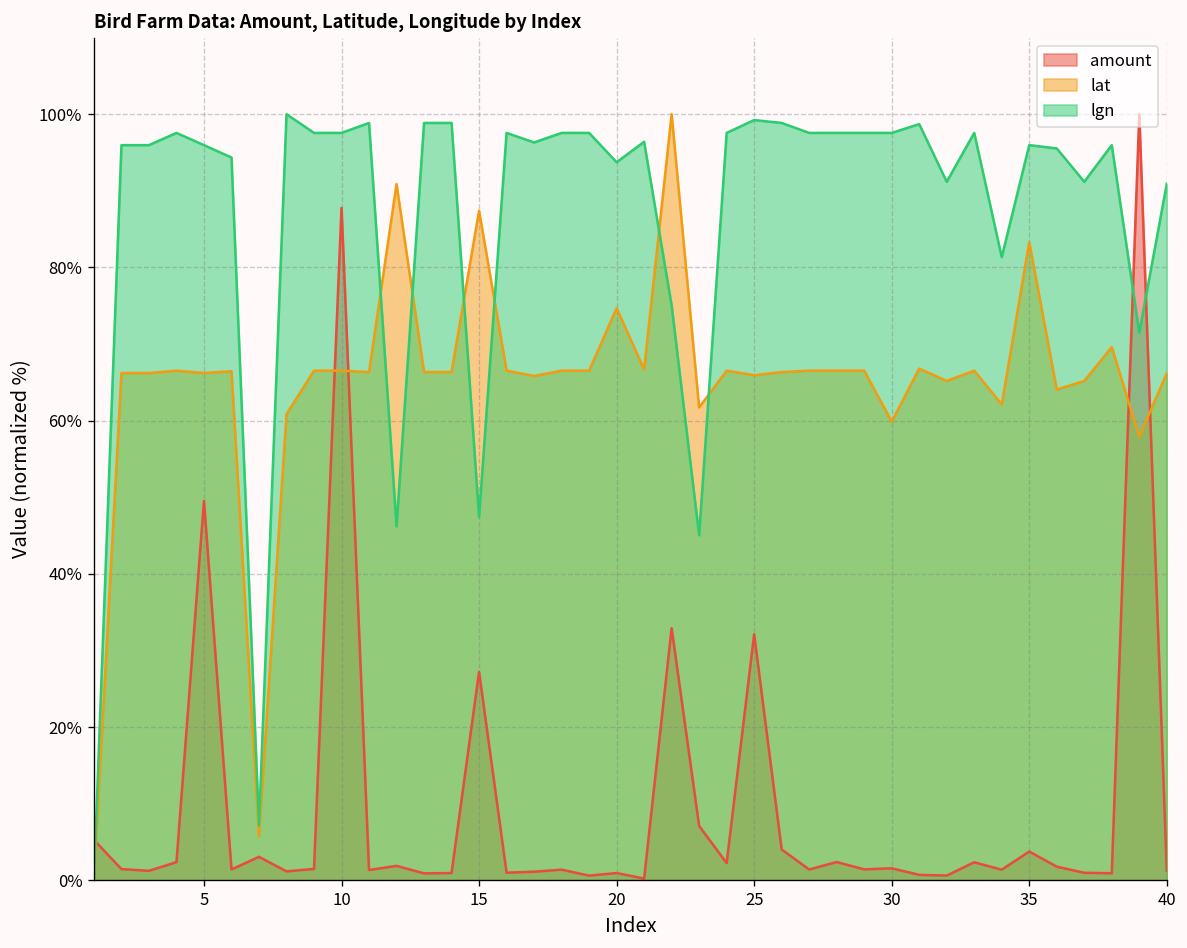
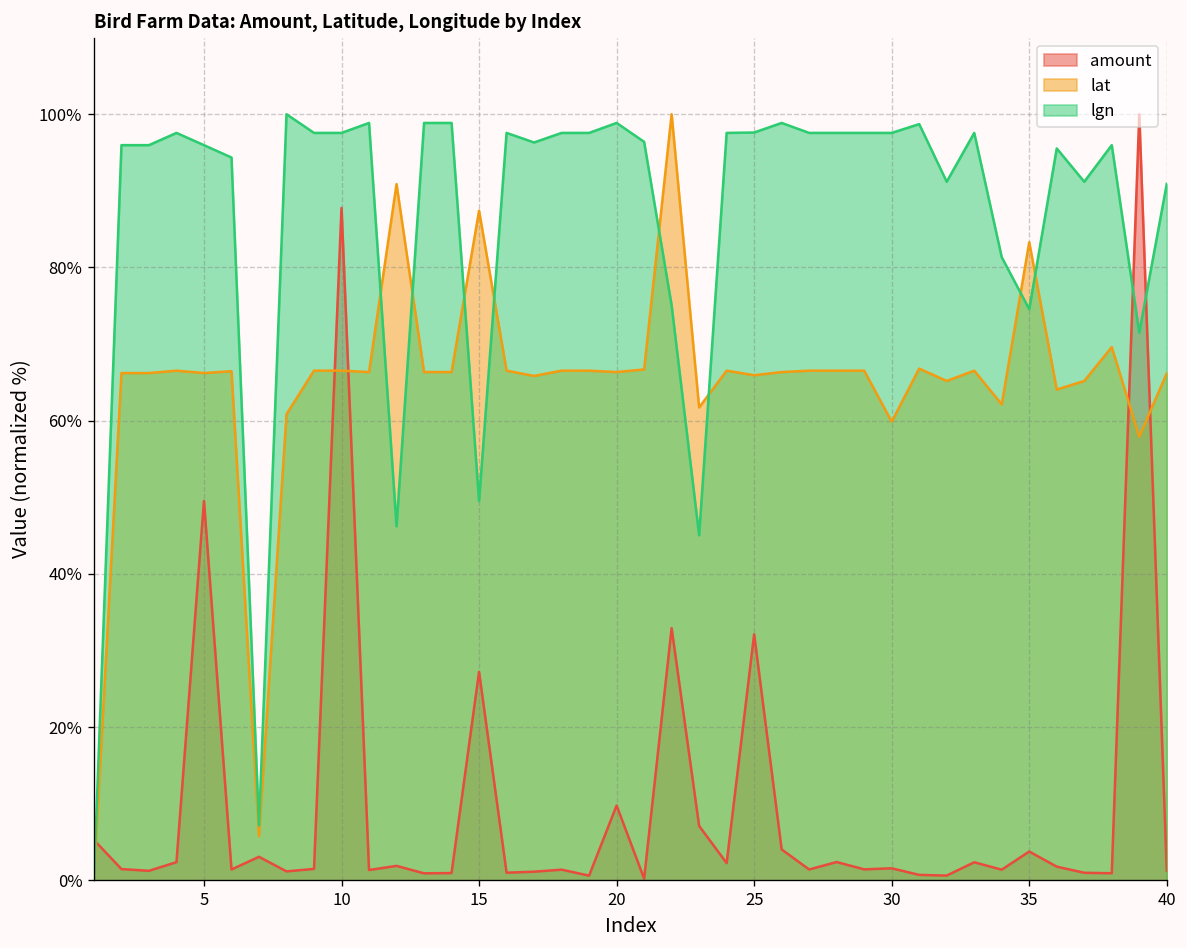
  {
    "amount": {
      "5": "50%",
      "10": "88%",
      "15": "27%",
-     "20": "1%",
+     "20": "10%",
      "25": "32%",
      "30": "2%",
      "35": "4%",
      "40": "1%"
    },
    "lat": {
      "5": "66%",
      "10": "67%",
      "15": "87%",
-     "20": "75%",
+     "20": "66%",
      "25": "66%",
      "30": "60%",
      "35": "83%",
      "40": "66%"
    },
    "lgn": {
      "5": "96%",
      "10": "98%",
-     "15": "47%",
-     "20": "94%",
-     "25": "99%",
+     "15": "50%",
+     "20": "99%",
+     "25": "98%",
      "30": "98%",
-     "35": "96%",
+     "35": "75%",
      "40": "91%"
    }
  }
